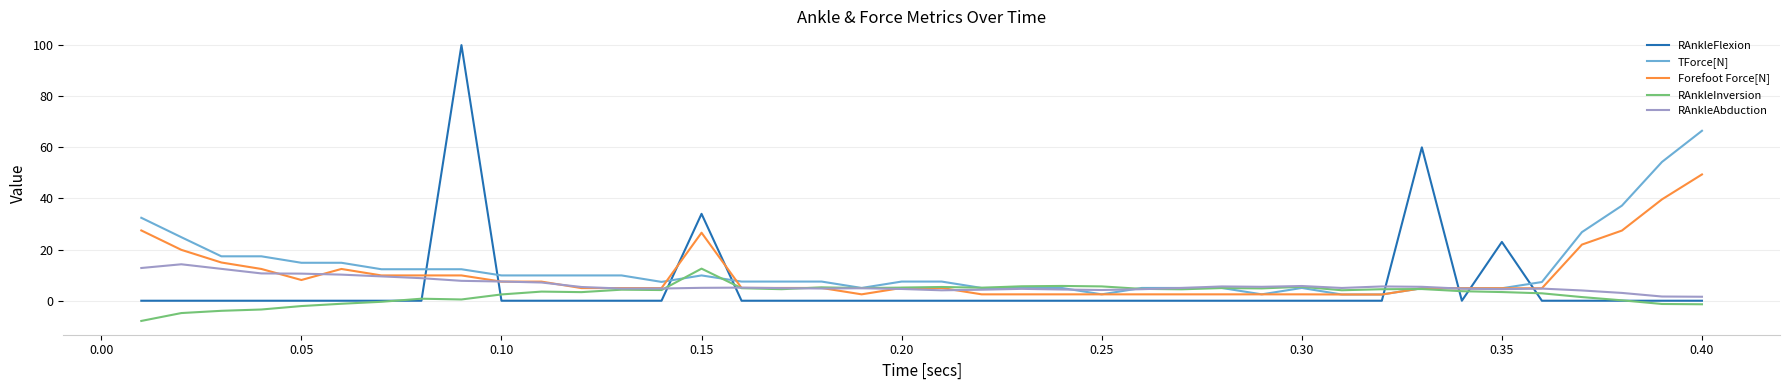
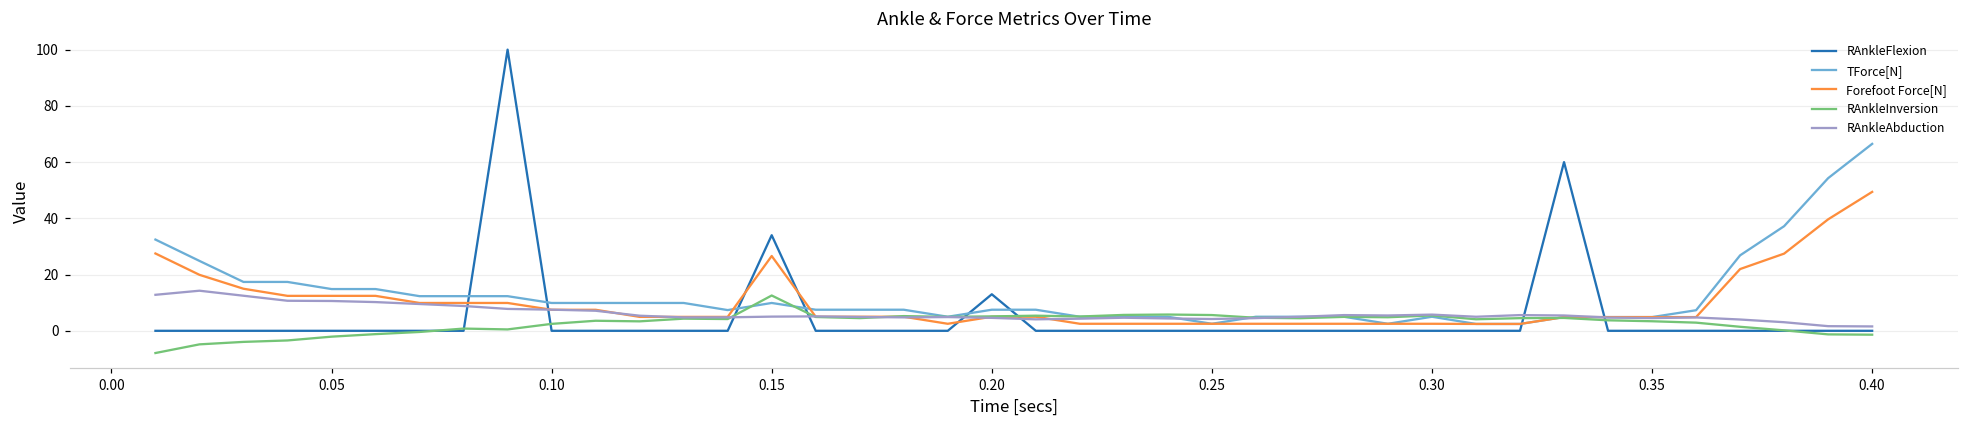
  {
    "RAnkleFlexion": {
      "0.05": 0,
      "0.10": 0,
      "0.15": 34,
-     "0.20": 0,
+     "0.20": 13,
      "0.25": 0,
      "0.30": 0,
-     "0.35": 23,
+     "0.35": 0,
      "0.40": 0
    },
    "Forefoot Force[N]": {
-     "0.05": 8,
+     "0.05": 12,
      "0.15": 27,
      "0.30": 3,
      "0.40": 49
    },
    "RAnkleInversion": {
      "0.05": -2,
      "0.10": 2,
      "0.15": 13,
      "0.25": 6,
      "0.35": 3,
      "0.40": -1
    }
  }
